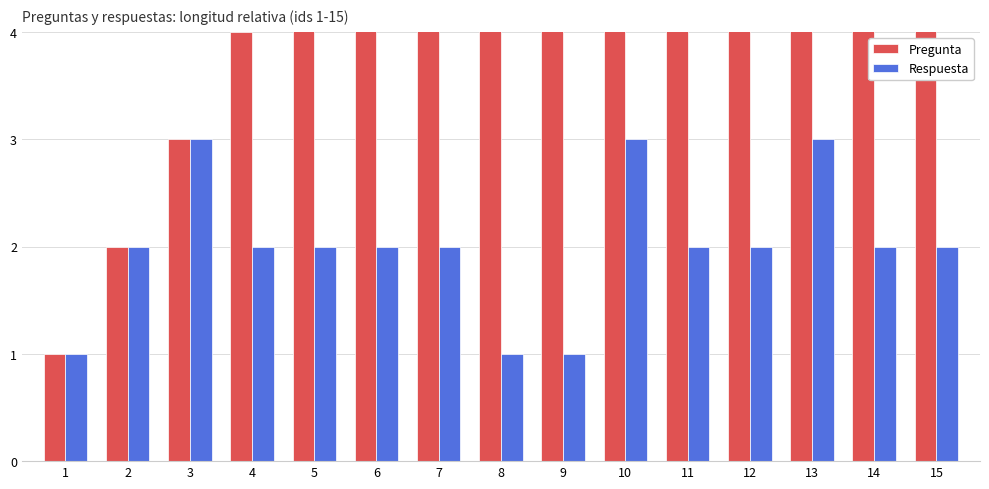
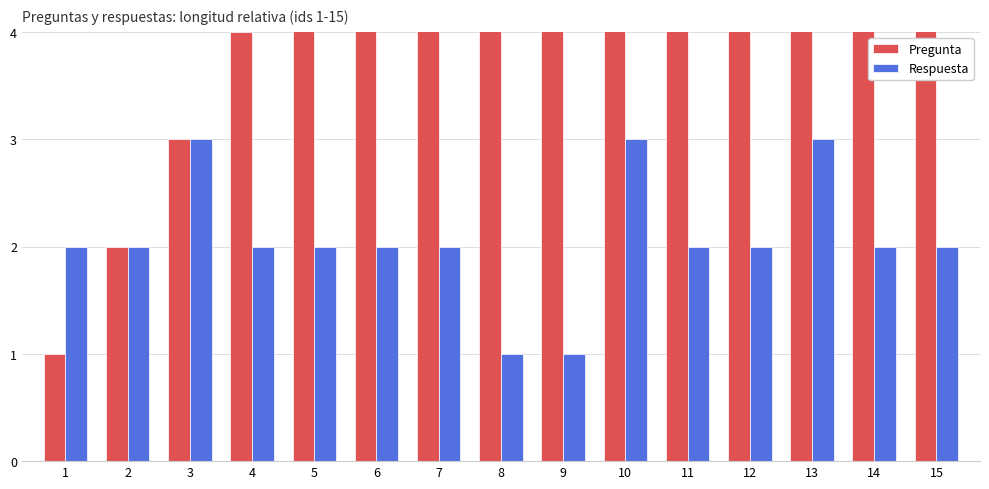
  {
    "Pregunta": {
      "1": 1,
      "2": 2,
      "3": 3,
      "4": 4
    },
    "Respuesta": {
-     "1": 1,
+     "1": 2,
      "2": 2,
      "3": 3,
      "4": 2,
      "5": 2,
      "6": 2,
      "7": 2,
      "8": 1,
      "9": 1,
      "10": 3,
      "11": 2,
      "12": 2,
      "13": 3,
      "14": 2,
      "15": 2
    }
  }
